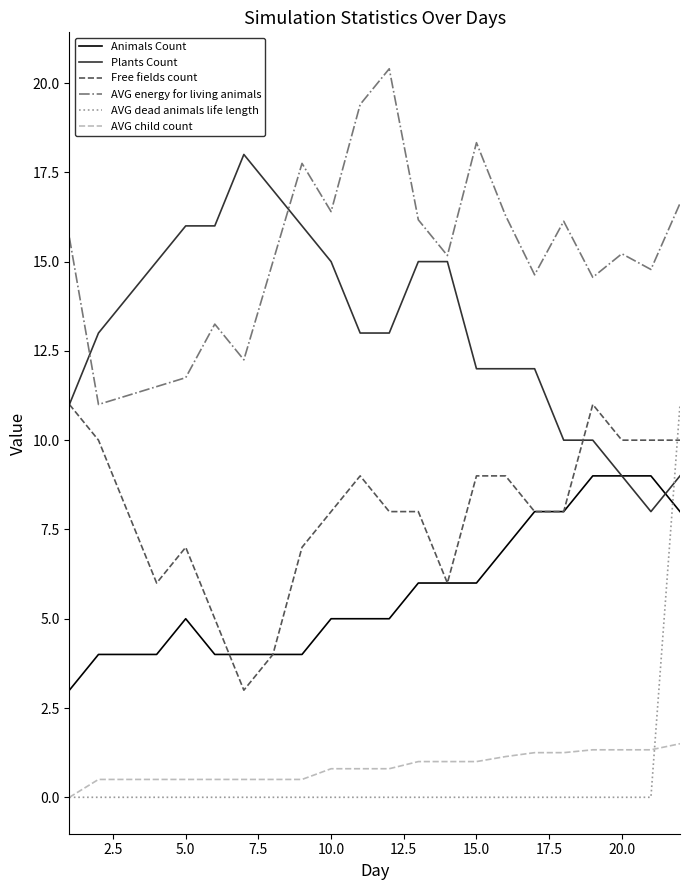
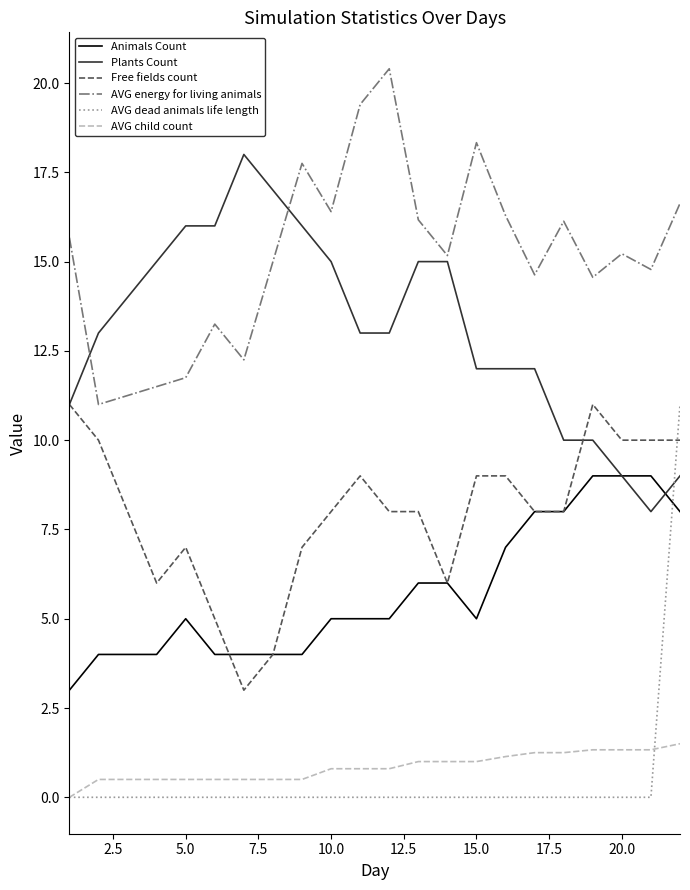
  {
    "Animals Count": {
      "5.0": 5,
      "10.0": 5,
-     "15.0": 6
+     "15.0": 5
    }
  }
